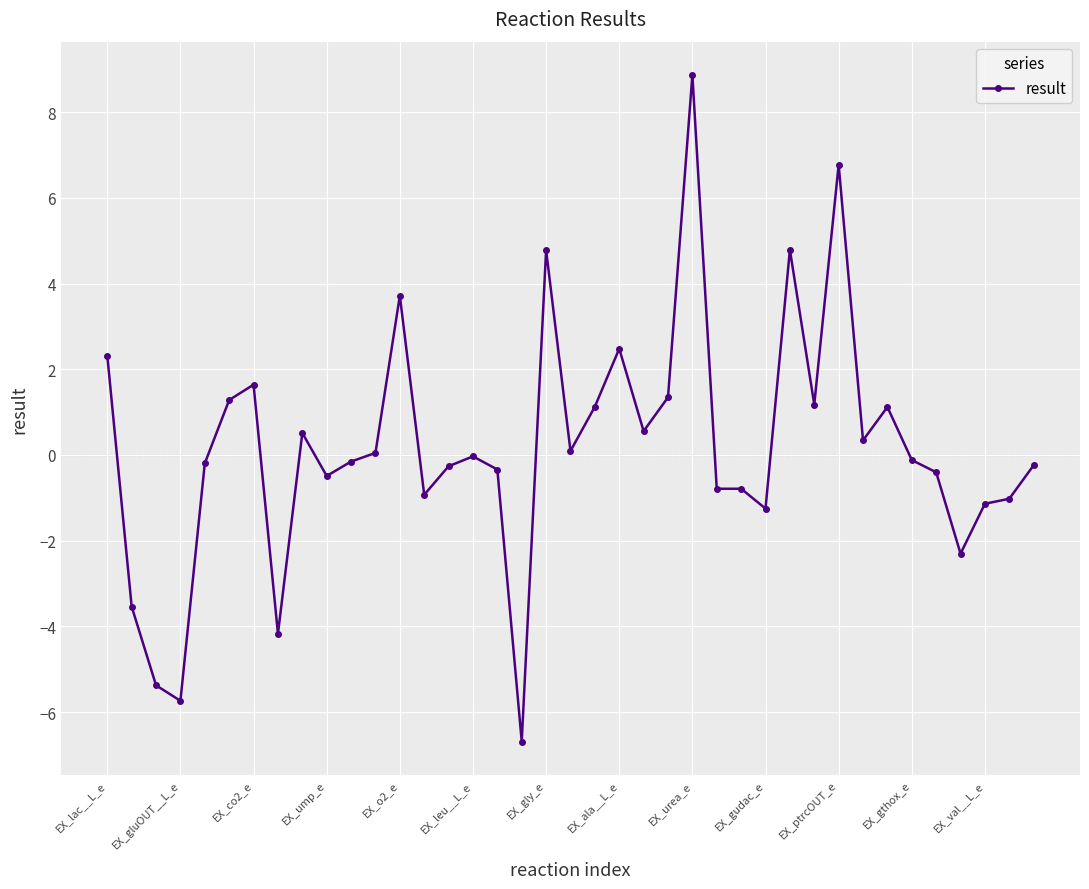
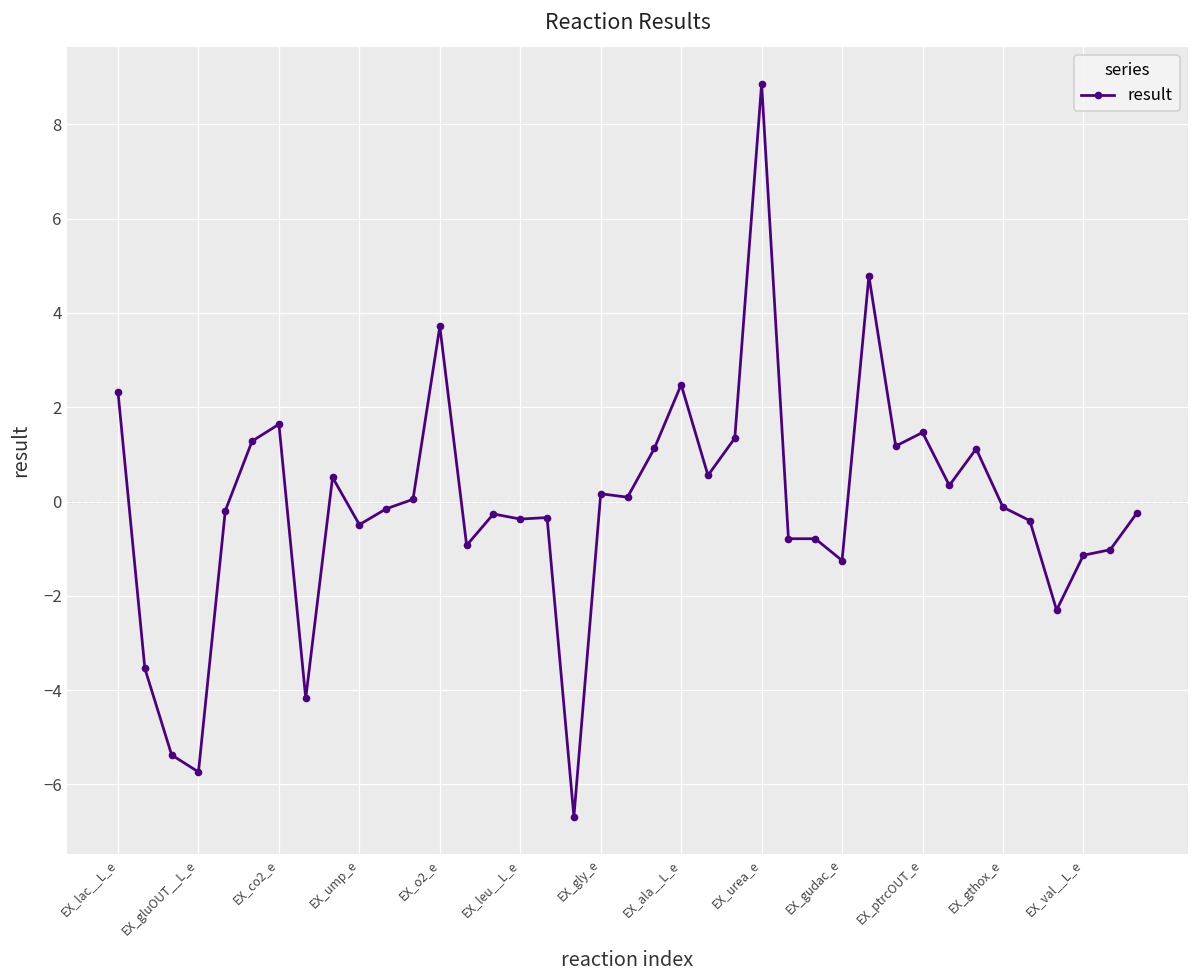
  {
    "EX_lac__L_e": 2.3,
    "EX_gluOUT__L_e": -5.7,
    "EX_co2_e": 1.6,
    "EX_ump_e": -0.5,
    "EX_o2_e": 3.7,
-   "EX_leu__L_e": 0.0,
-   "EX_gly_e": 4.8,
+   "EX_leu__L_e": -0.4,
+   "EX_gly_e": 0.2,
    "EX_ala__L_e": 2.5,
    "EX_urea_e": 8.9,
    "EX_gudac_e": -1.3,
-   "EX_ptrcOUT_e": 6.8,
+   "EX_ptrcOUT_e": 1.5,
    "EX_gthox_e": -0.1,
    "EX_val__L_e": -1.1
  }
